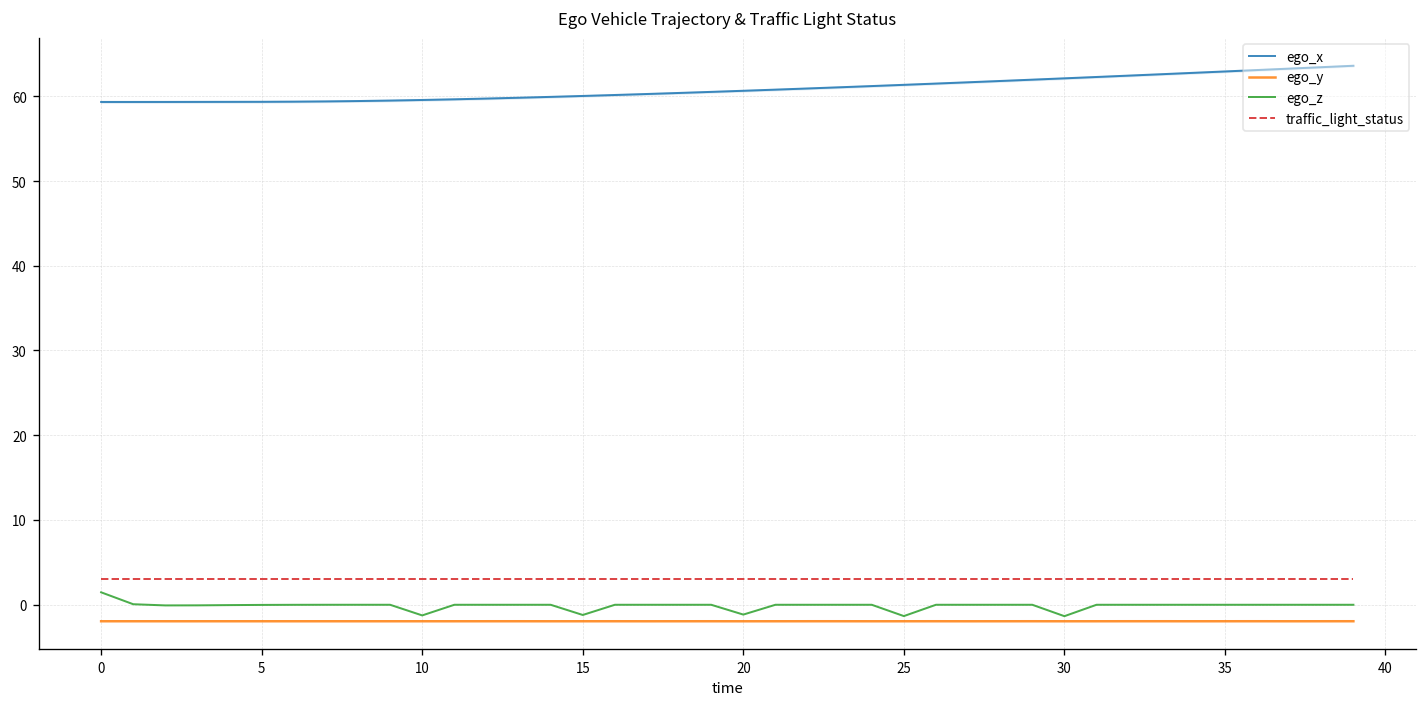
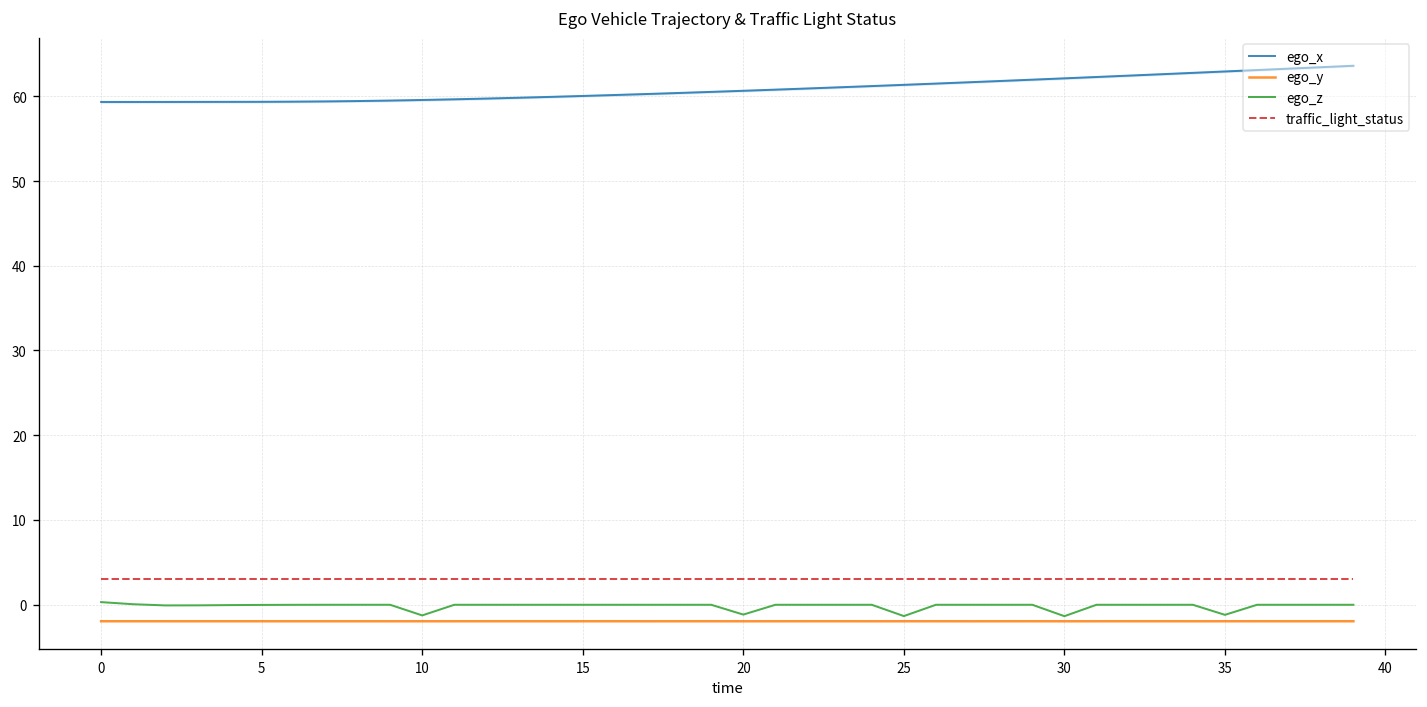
  {
    "ego_y": {
      "0": -2,
      "5": -2,
      "10": -2,
      "15": -2,
      "20": -2,
      "25": -2,
      "30": -2,
      "35": -2
    },
    "ego_z": {
-     "0": 1,
+     "0": 0,
      "5": 0,
      "10": -1,
-     "15": -1,
+     "15": 0,
      "20": -1,
      "25": -1,
      "30": -1,
-     "35": 0
+     "35": -1
    },
    "traffic_light_status": {
      "0": 3,
      "5": 3,
      "10": 3,
      "15": 3,
      "20": 3,
      "25": 3,
      "30": 3,
      "35": 3
    }
  }
